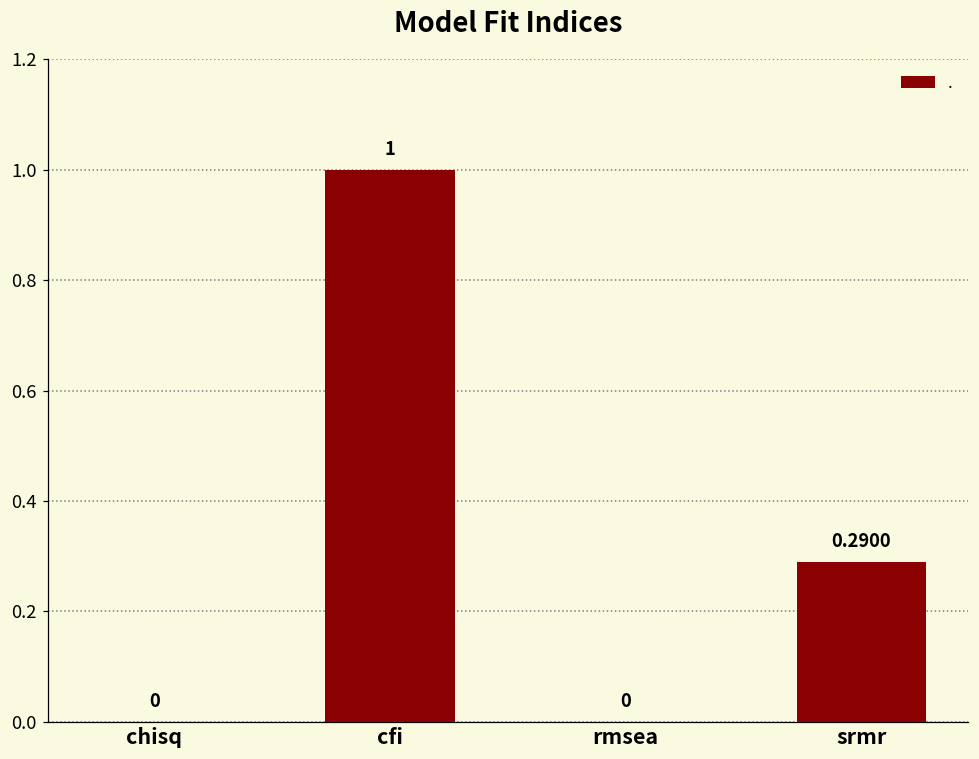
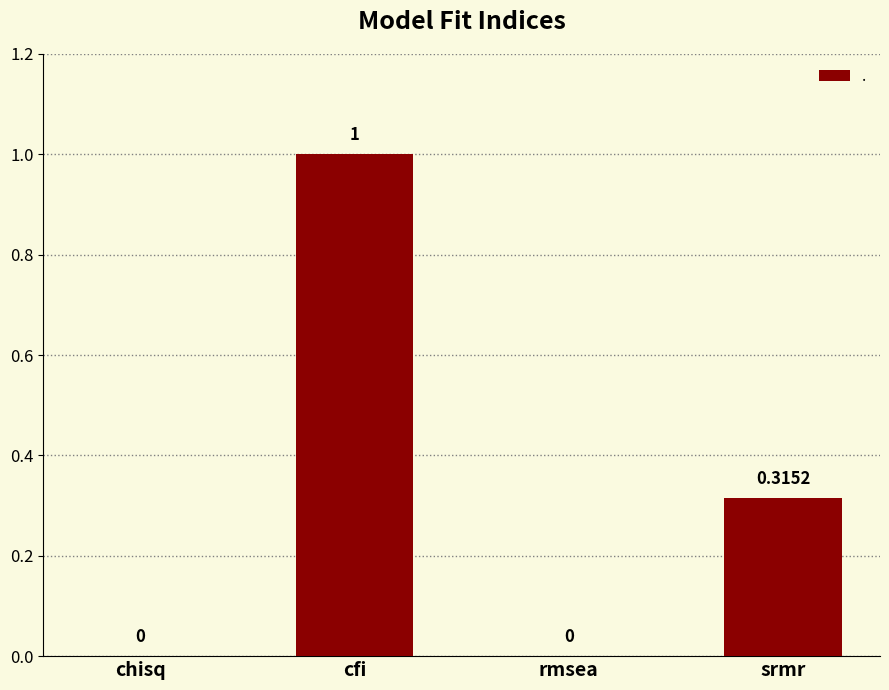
  {
    "chisq": 0,
    "cfi": 1,
    "rmsea": 0,
-   "srmr": 0.2900
+   "srmr": 0.3152
  }
